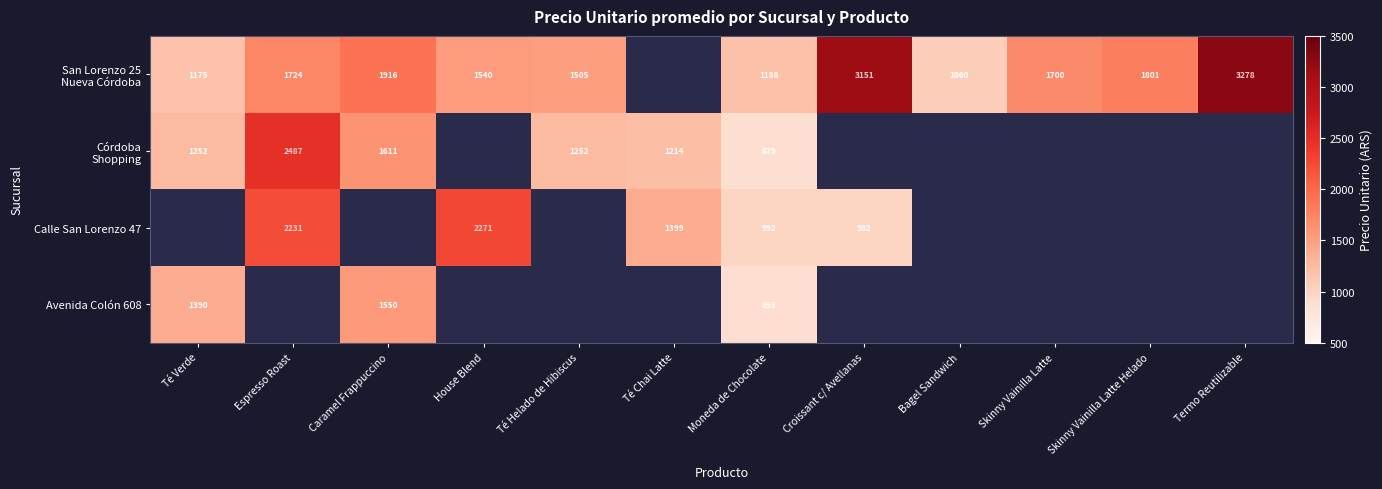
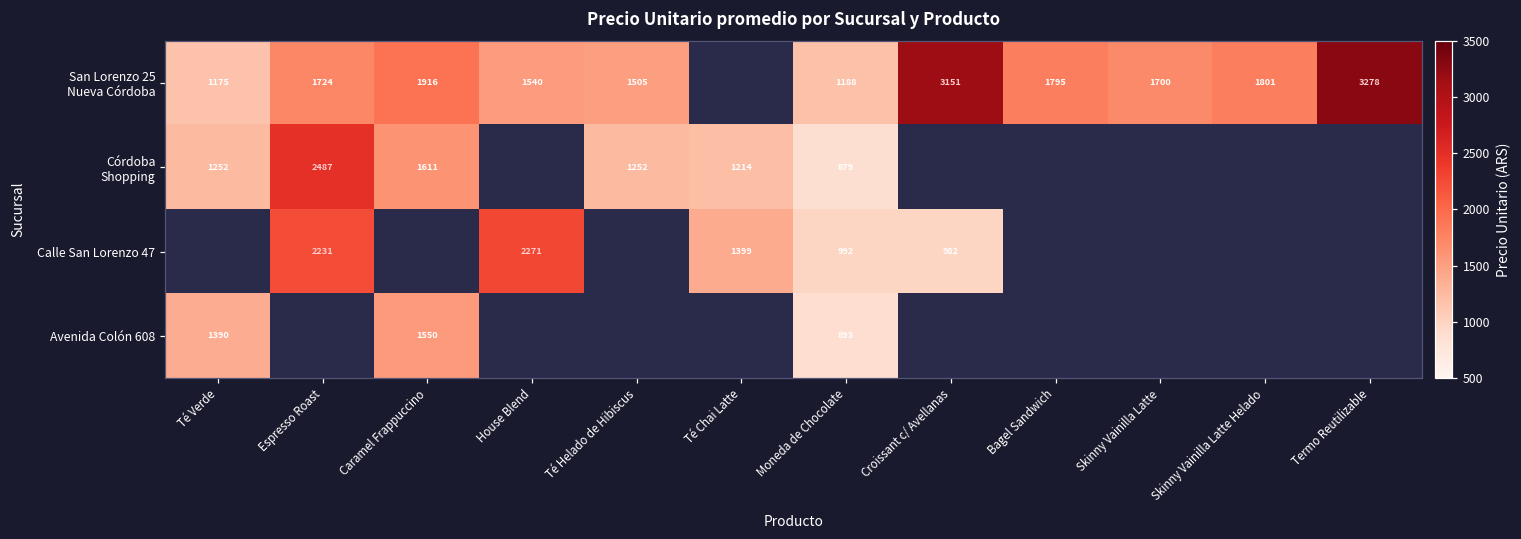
  {
    "San Lorenzo 25 Nueva Córdoba": {
      "Té Verde": 1175,
      "Espresso Roast": 1724,
      "Caramel Frappuccino": 1916,
      "House Blend": 1540,
      "Té Helado de Hibiscus": 1505,
      "Moneda de Chocolate": 1188,
      "Croissant c/ Avellanas": 3151,
-     "Bagel Sandwich": 1060,
+     "Bagel Sandwich": 1795,
      "Skinny Vainilla Latte": 1700,
      "Skinny Vainilla Latte Helado": 1801,
      "Termo Reutilizable": 3278
    },
    "Córdoba Shopping": {
      "Té Verde": 1252,
      "Espresso Roast": 2487,
      "Caramel Frappuccino": 1611,
      "Té Helado de Hibiscus": 1252,
      "Té Chai Latte": 1214
    },
    "Calle San Lorenzo 47": {
      "Espresso Roast": 2231,
      "House Blend": 2271,
      "Té Chai Latte": 1399,
      "Moneda de Chocolate": 992,
      "Croissant c/ Avellanas": 982
    },
    "Avenida Colón 608": {
      "Té Verde": 1390,
      "Caramel Frappuccino": 1550
    }
  }
